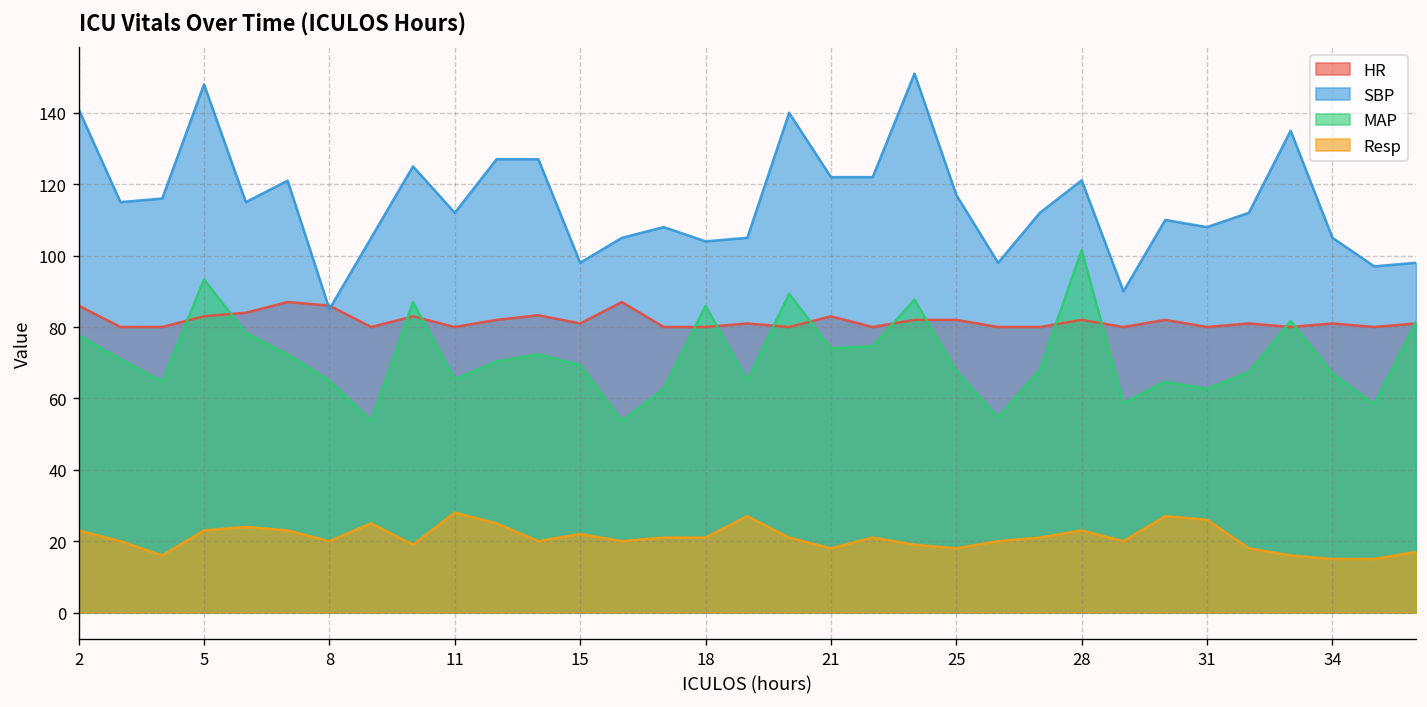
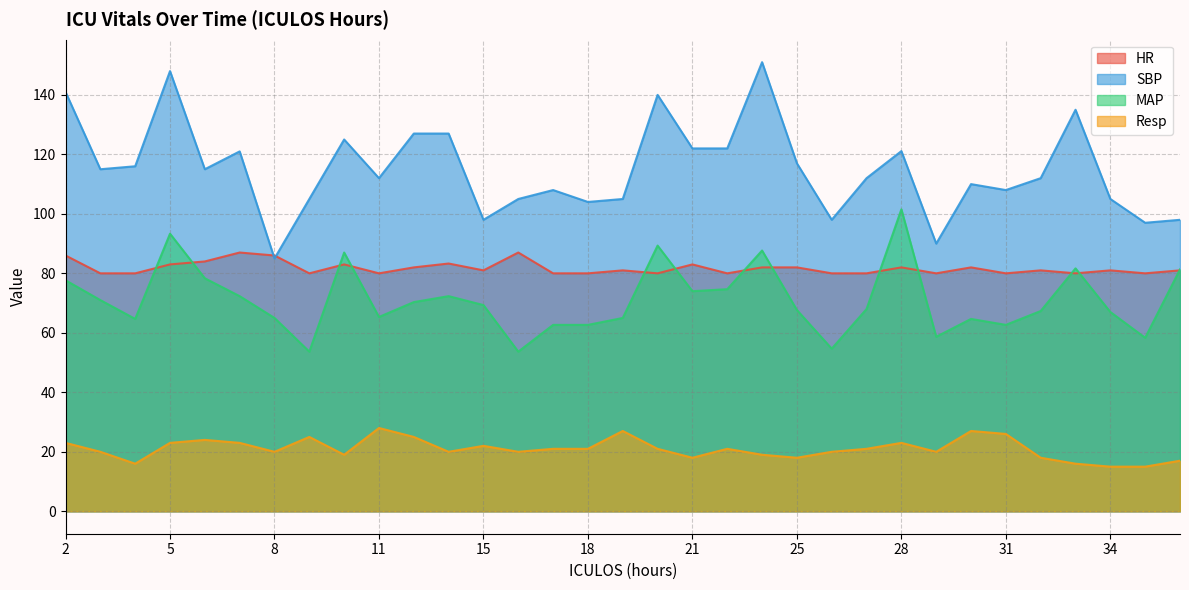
  {
    "HR": {
      "2": 86,
      "5": 83,
      "8": 86,
      "11": 80,
      "15": 81,
      "18": 80,
      "21": 83,
      "25": 82,
      "28": 82,
      "31": 80,
      "34": 81
    },
    "SBP": {
      "2": 141,
      "5": 148,
      "8": 85,
      "11": 112,
      "15": 98,
      "18": 104,
      "21": 122,
      "25": 117,
      "28": 121,
      "31": 108,
      "34": 105
    },
    "MAP": {
      "2": 78,
      "5": 93,
      "8": 65,
      "11": 65,
      "15": 69,
-     "18": 86,
+     "18": 63,
      "21": 74,
      "25": 68,
      "28": 102,
      "31": 63,
      "34": 67
    },
    "Resp": {
      "2": 23,
      "5": 23,
      "8": 20,
      "11": 28,
      "15": 22,
      "18": 21,
      "21": 18,
      "25": 18,
      "28": 23,
      "31": 26,
      "34": 15
    }
  }
